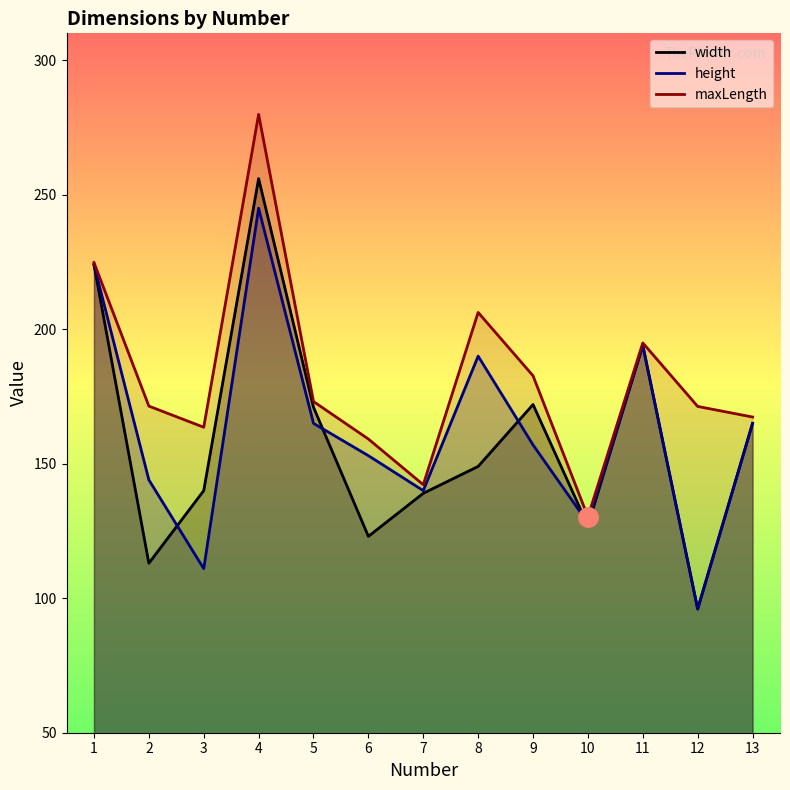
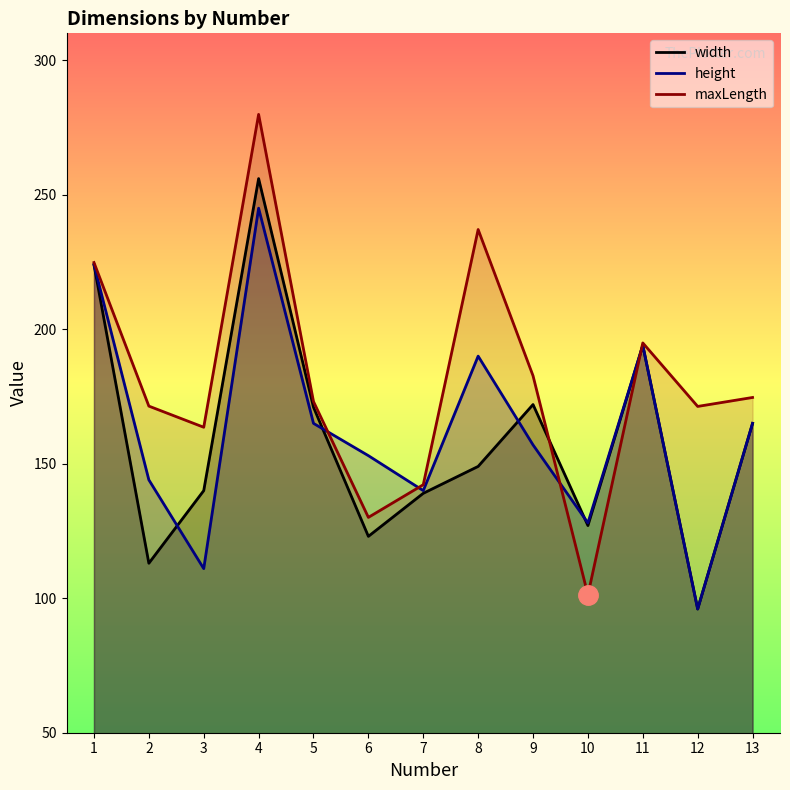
  {
    "width": {
      "2": 113,
      "3": 140,
      "4": 256,
      "5": 171,
      "6": 123,
      "7": 139,
      "8": 149,
      "9": 172,
      "10": 127
    },
    "height": {
      "2": 144,
      "3": 111,
      "4": 245,
      "5": 165,
      "6": 153,
      "7": 140,
      "8": 190,
      "9": 157,
      "10": 128
    },
    "maxLength": {
      "2": 171,
      "3": 164,
      "4": 280,
      "5": 173,
-     "6": 159,
+     "6": 130,
      "7": 142,
-     "8": 206,
+     "8": 237,
      "9": 183,
-     "10": 130,
+     "10": 101,
      "12": 171,
-     "13": 167
+     "13": 175
    }
  }
